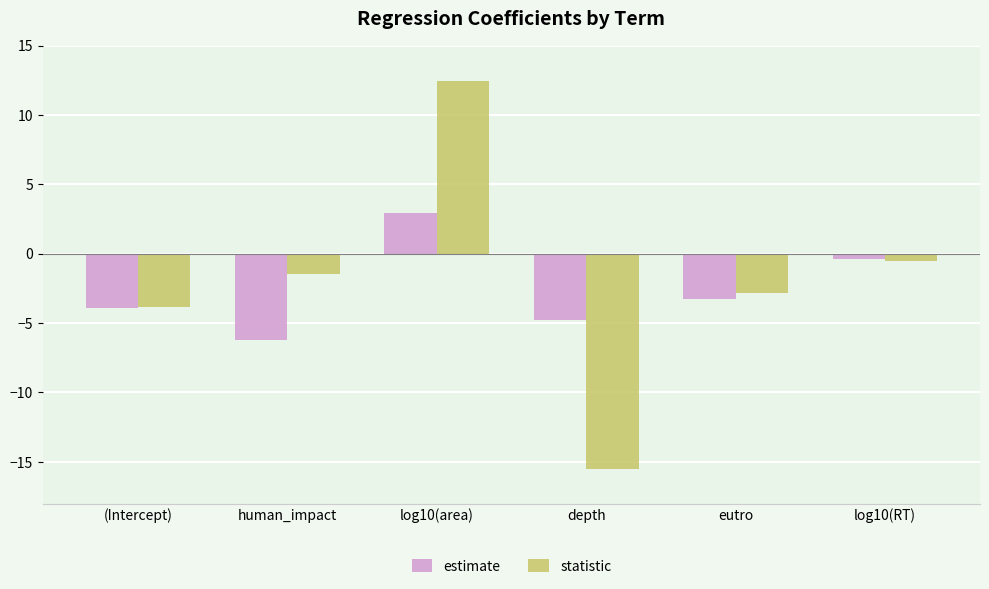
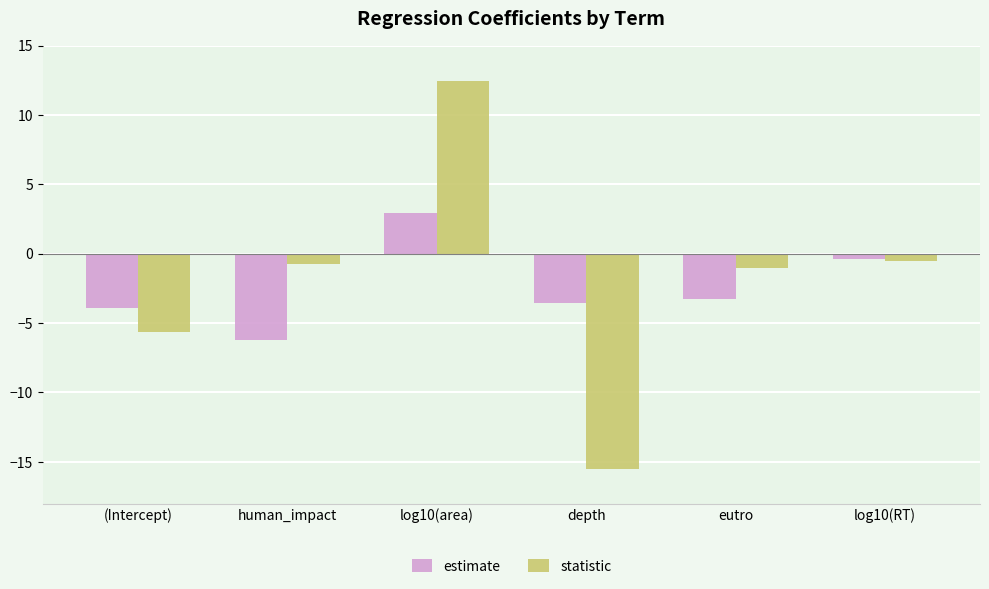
  {
    "estimate": {
      "(Intercept)": -3.9,
      "human_impact": -6.2,
      "log10(area)": 2.9,
-     "depth": -4.8,
+     "depth": -3.5,
      "eutro": -3.3,
      "log10(RT)": -0.4
    },
    "statistic": {
-     "(Intercept)": -3.9,
-     "human_impact": -1.5,
+     "(Intercept)": -5.7,
+     "human_impact": -0.8,
      "log10(area)": 12.5,
      "depth": -15.5,
-     "eutro": -2.8,
+     "eutro": -1.1,
      "log10(RT)": -0.5
    }
  }
